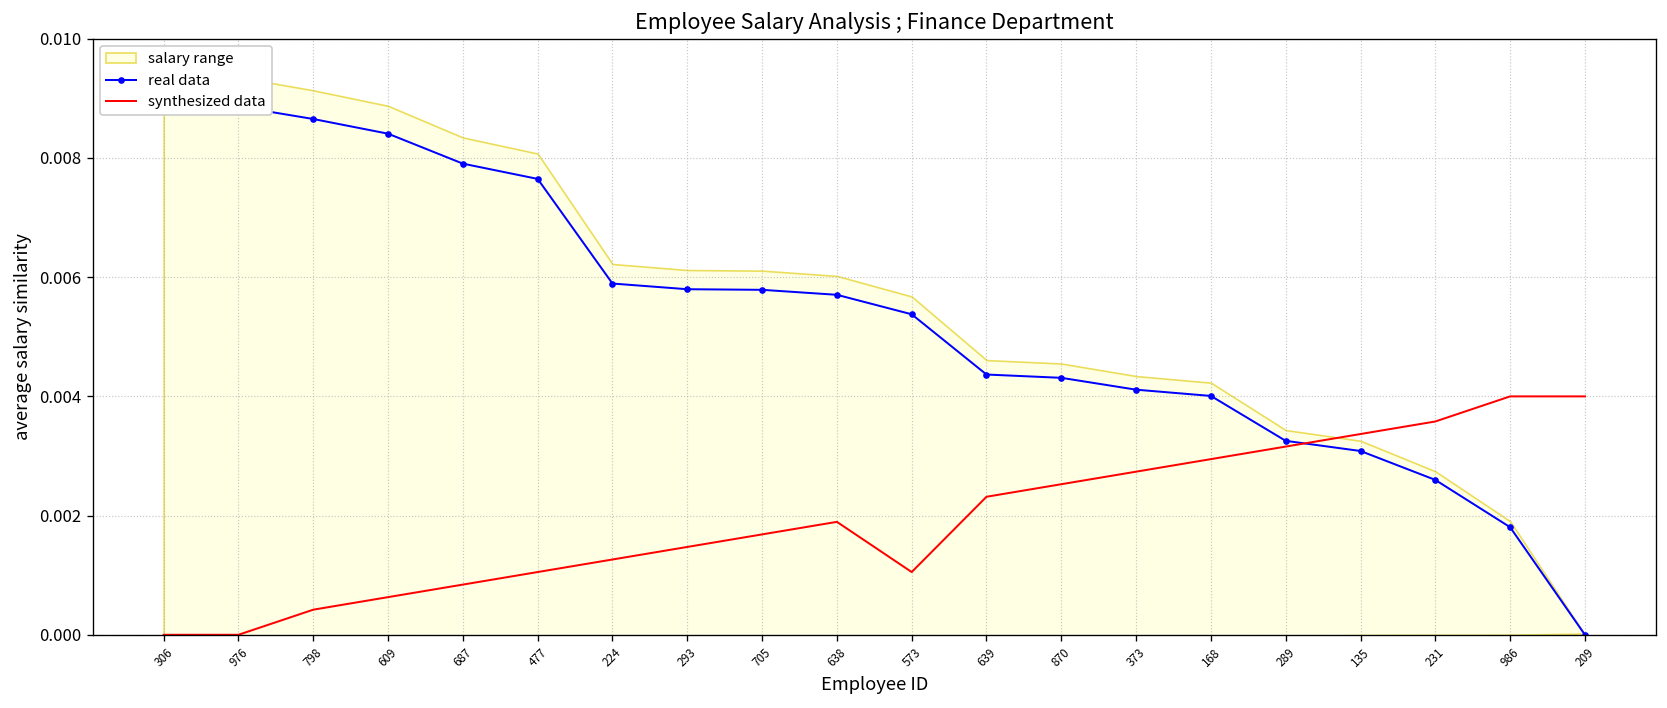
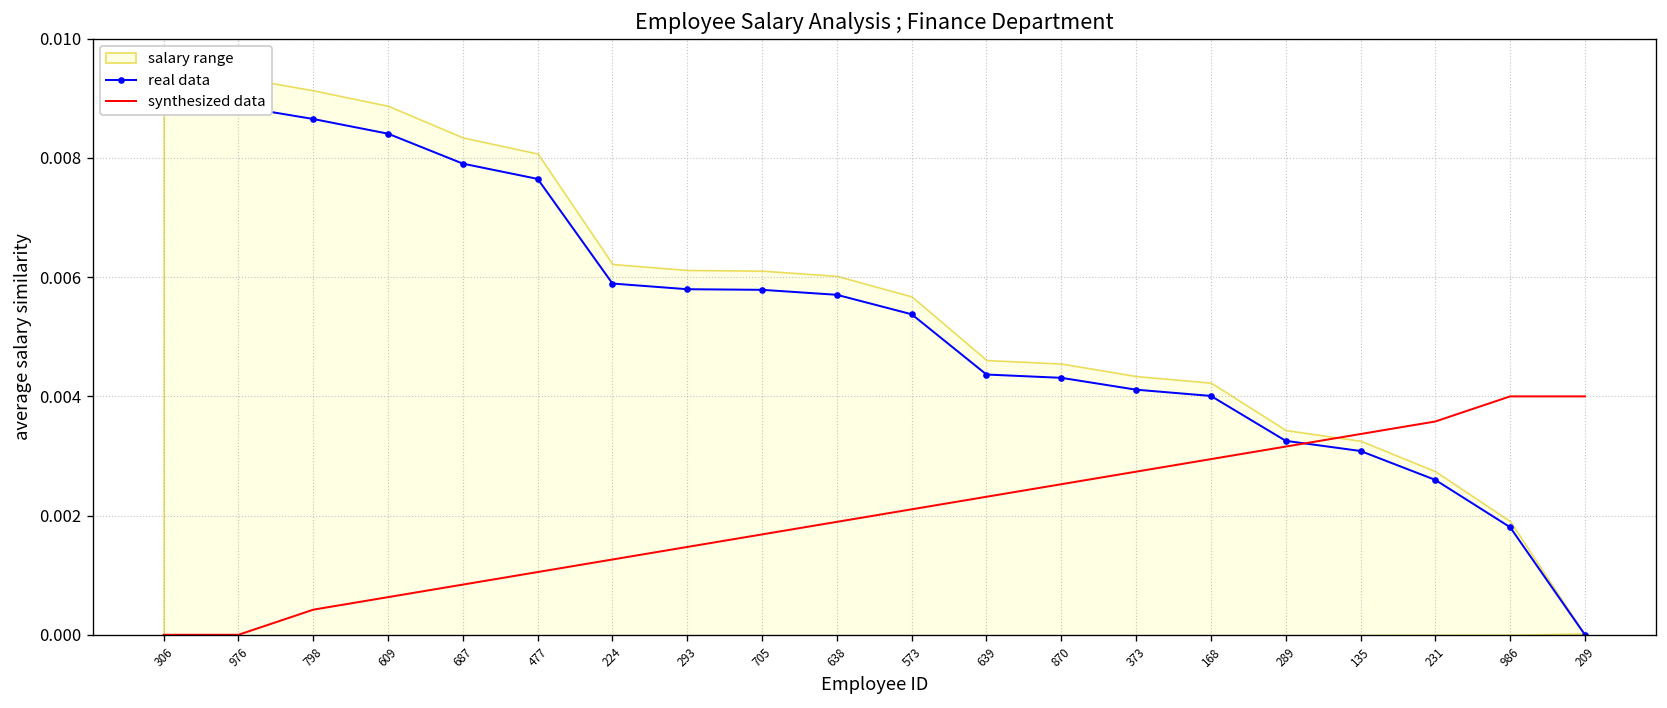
  {
    "real data": {
      "798": 0.0087,
      "609": 0.0084,
      "687": 0.0079,
      "477": 0.0076,
      "224": 0.0059,
      "293": 0.0058,
      "705": 0.0058,
      "638": 0.0057,
      "573": 0.0054,
      "639": 0.0044,
      "870": 0.0043,
      "373": 0.0041,
      "168": 0.0040,
      "289": 0.0033,
      "135": 0.0031,
      "231": 0.0026,
      "986": 0.0018
    },
    "salary range": {
      "986": 0.0019
    },
    "synthesized data": {
      "306": 0.0000,
      "976": 0.0000,
      "798": 0.0004,
      "609": 0.0006,
      "687": 0.0008,
      "477": 0.0011,
      "224": 0.0013,
      "293": 0.0015,
      "705": 0.0017,
      "638": 0.0019,
-     "573": 0.0011,
+     "573": 0.0021,
      "639": 0.0023,
      "870": 0.0025,
      "373": 0.0027,
      "168": 0.0029,
      "289": 0.0032,
      "135": 0.0034,
      "231": 0.0036,
      "986": 0.0040,
      "209": 0.0040
    }
  }
